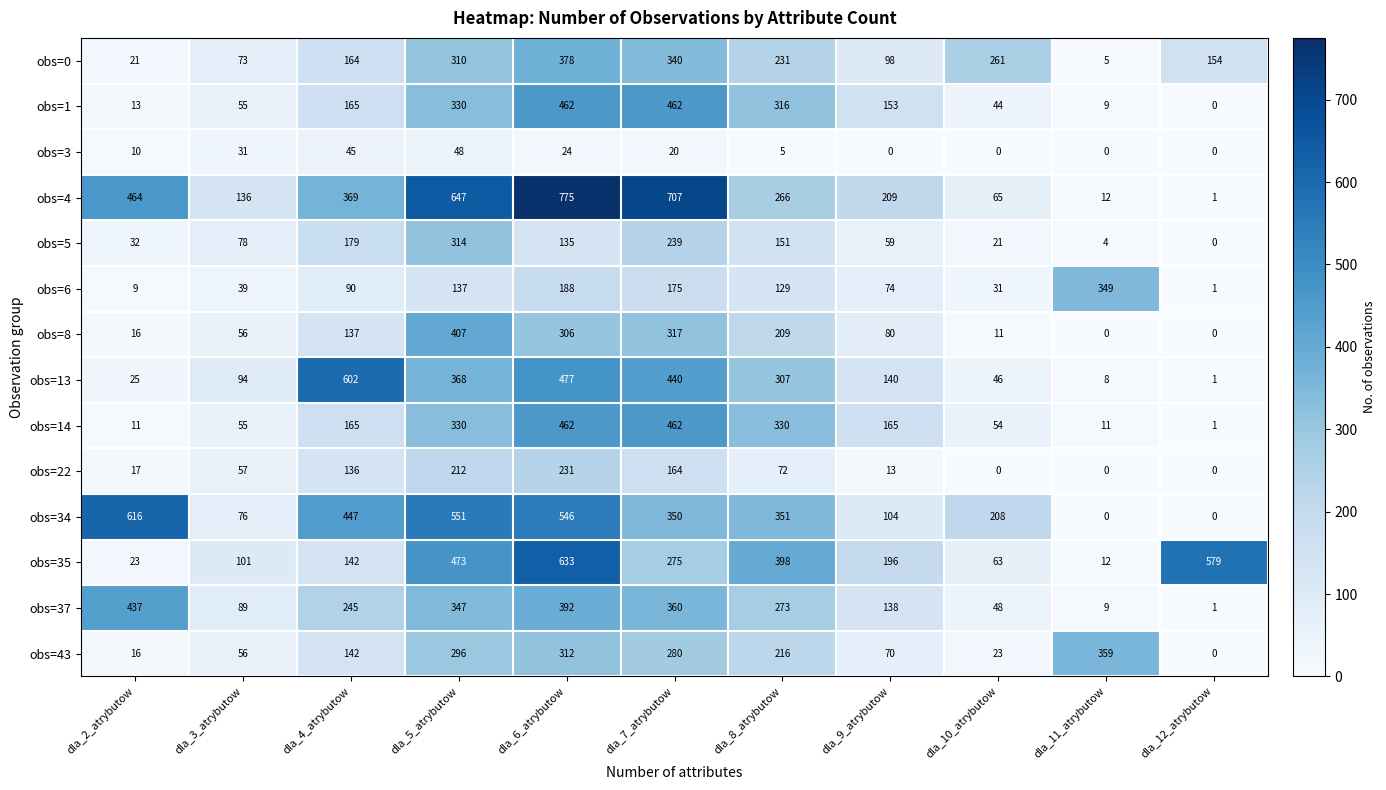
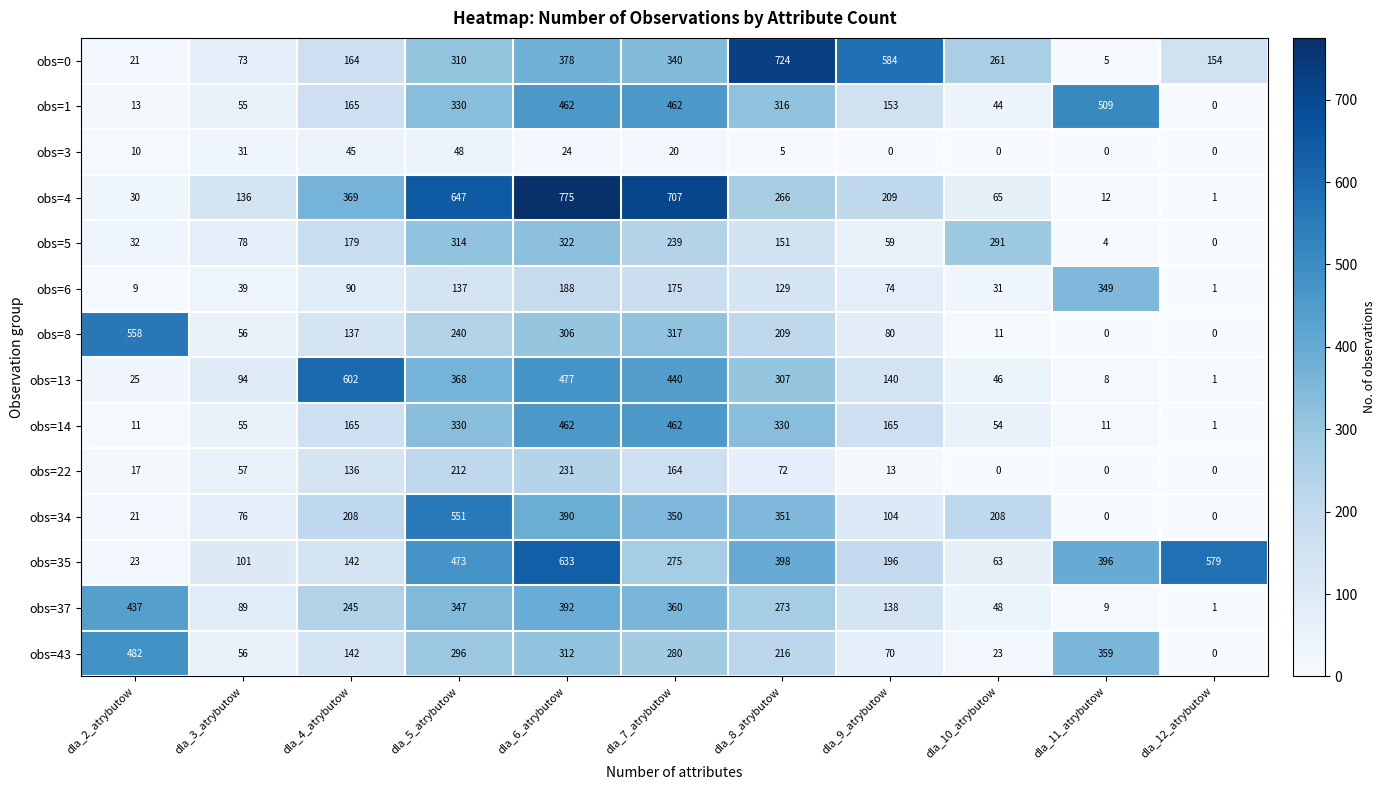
  {
    "obs=0": {
      "dla_2_atrybutow": 21,
      "dla_3_atrybutow": 73,
      "dla_4_atrybutow": 164,
      "dla_5_atrybutow": 310,
      "dla_6_atrybutow": 378,
      "dla_7_atrybutow": 340,
-     "dla_8_atrybutow": 231,
-     "dla_9_atrybutow": 98,
+     "dla_8_atrybutow": 724,
+     "dla_9_atrybutow": 584,
      "dla_10_atrybutow": 261,
      "dla_11_atrybutow": 5,
      "dla_12_atrybutow": 154
    },
    "obs=1": {
      "dla_2_atrybutow": 13,
      "dla_3_atrybutow": 55,
      "dla_4_atrybutow": 165,
      "dla_5_atrybutow": 330,
      "dla_6_atrybutow": 462,
      "dla_7_atrybutow": 462,
      "dla_8_atrybutow": 316,
      "dla_9_atrybutow": 153,
      "dla_10_atrybutow": 44,
-     "dla_11_atrybutow": 9,
+     "dla_11_atrybutow": 509,
      "dla_12_atrybutow": 0
    },
    "obs=3": {
      "dla_2_atrybutow": 10,
      "dla_3_atrybutow": 31,
      "dla_4_atrybutow": 45,
      "dla_5_atrybutow": 48,
      "dla_6_atrybutow": 24,
      "dla_7_atrybutow": 20,
      "dla_8_atrybutow": 5,
      "dla_9_atrybutow": 0,
      "dla_10_atrybutow": 0,
      "dla_11_atrybutow": 0,
      "dla_12_atrybutow": 0
    },
    "obs=4": {
-     "dla_2_atrybutow": 464,
+     "dla_2_atrybutow": 30,
      "dla_3_atrybutow": 136,
      "dla_4_atrybutow": 369,
      "dla_5_atrybutow": 647,
      "dla_6_atrybutow": 775,
      "dla_7_atrybutow": 707,
      "dla_8_atrybutow": 266,
      "dla_9_atrybutow": 209,
      "dla_10_atrybutow": 65,
      "dla_11_atrybutow": 12,
      "dla_12_atrybutow": 1
    },
    "obs=5": {
      "dla_2_atrybutow": 32,
      "dla_3_atrybutow": 78,
      "dla_4_atrybutow": 179,
      "dla_5_atrybutow": 314,
-     "dla_6_atrybutow": 135,
+     "dla_6_atrybutow": 322,
      "dla_7_atrybutow": 239,
      "dla_8_atrybutow": 151,
      "dla_9_atrybutow": 59,
-     "dla_10_atrybutow": 21,
+     "dla_10_atrybutow": 291,
      "dla_11_atrybutow": 4,
      "dla_12_atrybutow": 0
    },
    "obs=6": {
      "dla_2_atrybutow": 9,
      "dla_3_atrybutow": 39,
      "dla_4_atrybutow": 90,
      "dla_5_atrybutow": 137,
      "dla_6_atrybutow": 188,
      "dla_7_atrybutow": 175,
      "dla_8_atrybutow": 129,
      "dla_9_atrybutow": 74,
      "dla_10_atrybutow": 31,
      "dla_11_atrybutow": 349,
      "dla_12_atrybutow": 1
    },
    "obs=8": {
-     "dla_2_atrybutow": 16,
+     "dla_2_atrybutow": 558,
      "dla_3_atrybutow": 56,
      "dla_4_atrybutow": 137,
-     "dla_5_atrybutow": 407,
+     "dla_5_atrybutow": 240,
      "dla_6_atrybutow": 306,
      "dla_7_atrybutow": 317,
      "dla_8_atrybutow": 209,
      "dla_9_atrybutow": 80,
      "dla_10_atrybutow": 11,
      "dla_11_atrybutow": 0,
      "dla_12_atrybutow": 0
    },
    "obs=13": {
      "dla_2_atrybutow": 25,
      "dla_3_atrybutow": 94,
      "dla_4_atrybutow": 602,
      "dla_5_atrybutow": 368,
      "dla_6_atrybutow": 477,
      "dla_7_atrybutow": 440,
      "dla_8_atrybutow": 307,
      "dla_9_atrybutow": 140,
      "dla_10_atrybutow": 46,
      "dla_11_atrybutow": 8,
      "dla_12_atrybutow": 1
    },
    "obs=14": {
      "dla_2_atrybutow": 11,
      "dla_3_atrybutow": 55,
      "dla_4_atrybutow": 165,
      "dla_5_atrybutow": 330,
      "dla_6_atrybutow": 462,
      "dla_7_atrybutow": 462,
      "dla_8_atrybutow": 330,
      "dla_9_atrybutow": 165,
      "dla_10_atrybutow": 54,
      "dla_11_atrybutow": 11,
      "dla_12_atrybutow": 1
    },
    "obs=22": {
      "dla_2_atrybutow": 17,
      "dla_3_atrybutow": 57,
      "dla_4_atrybutow": 136,
      "dla_5_atrybutow": 212,
      "dla_6_atrybutow": 231,
      "dla_7_atrybutow": 164,
      "dla_8_atrybutow": 72,
      "dla_9_atrybutow": 13,
      "dla_10_atrybutow": 0,
      "dla_11_atrybutow": 0,
      "dla_12_atrybutow": 0
    },
    "obs=34": {
-     "dla_2_atrybutow": 616,
+     "dla_2_atrybutow": 21,
      "dla_3_atrybutow": 76,
-     "dla_4_atrybutow": 447,
+     "dla_4_atrybutow": 208,
      "dla_5_atrybutow": 551,
-     "dla_6_atrybutow": 546,
+     "dla_6_atrybutow": 390,
      "dla_7_atrybutow": 350,
      "dla_8_atrybutow": 351,
      "dla_9_atrybutow": 104,
      "dla_10_atrybutow": 208,
      "dla_11_atrybutow": 0,
      "dla_12_atrybutow": 0
    },
    "obs=35": {
      "dla_2_atrybutow": 23,
      "dla_3_atrybutow": 101,
      "dla_4_atrybutow": 142,
      "dla_5_atrybutow": 473,
      "dla_6_atrybutow": 633,
      "dla_7_atrybutow": 275,
      "dla_8_atrybutow": 398,
      "dla_9_atrybutow": 196,
      "dla_10_atrybutow": 63,
-     "dla_11_atrybutow": 12,
+     "dla_11_atrybutow": 396,
      "dla_12_atrybutow": 579
    },
    "obs=37": {
      "dla_2_atrybutow": 437,
      "dla_3_atrybutow": 89,
      "dla_4_atrybutow": 245,
      "dla_5_atrybutow": 347,
      "dla_6_atrybutow": 392,
      "dla_7_atrybutow": 360,
      "dla_8_atrybutow": 273,
      "dla_9_atrybutow": 138,
      "dla_10_atrybutow": 48,
      "dla_11_atrybutow": 9,
      "dla_12_atrybutow": 1
    },
    "obs=43": {
-     "dla_2_atrybutow": 16,
+     "dla_2_atrybutow": 482,
      "dla_3_atrybutow": 56,
      "dla_4_atrybutow": 142,
      "dla_5_atrybutow": 296,
      "dla_6_atrybutow": 312,
      "dla_7_atrybutow": 280,
      "dla_8_atrybutow": 216,
      "dla_9_atrybutow": 70,
      "dla_10_atrybutow": 23,
      "dla_11_atrybutow": 359,
      "dla_12_atrybutow": 0
    }
  }
